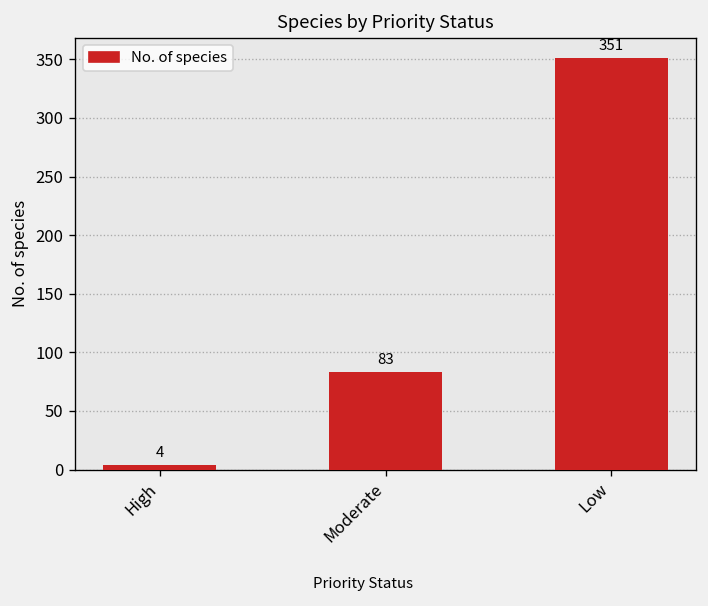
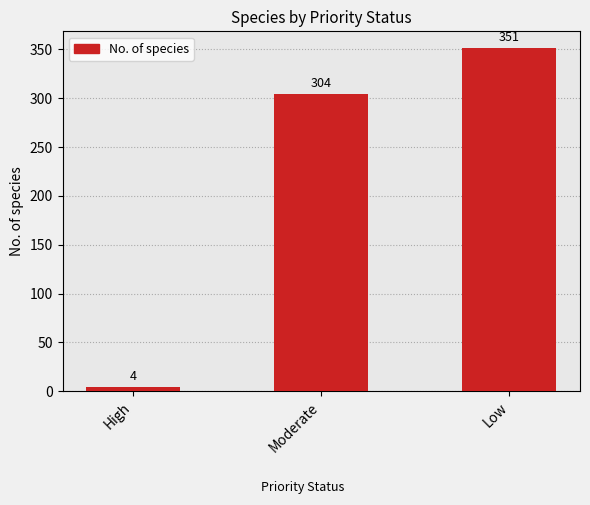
  {
    "High": 4,
-   "Moderate": 83,
+   "Moderate": 304,
    "Low": 351
  }
